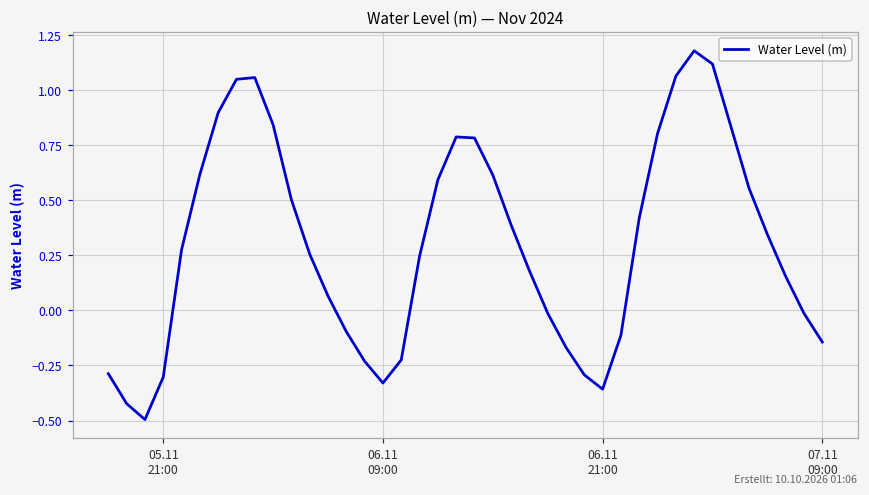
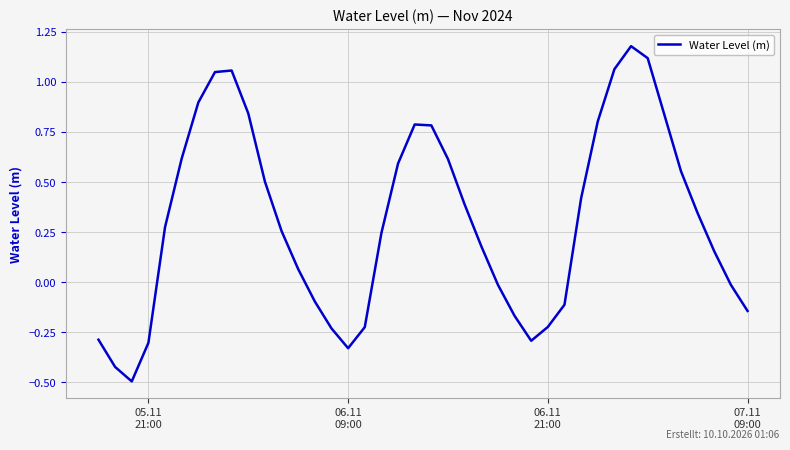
  {
    "05.11 21:00": -0.30,
    "06.11 09:00": -0.33,
-   "06.11 21:00": -0.36,
+   "06.11 21:00": -0.22,
    "07.11 09:00": -0.14
  }
